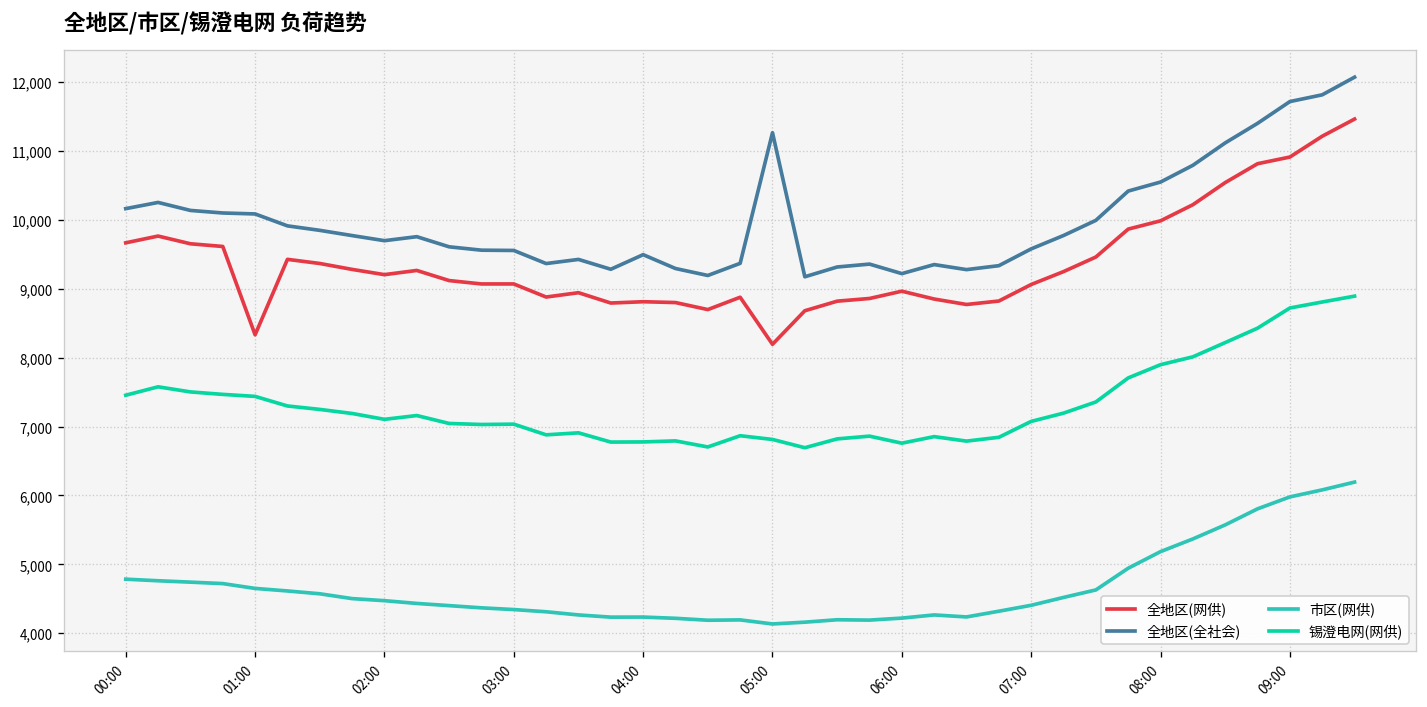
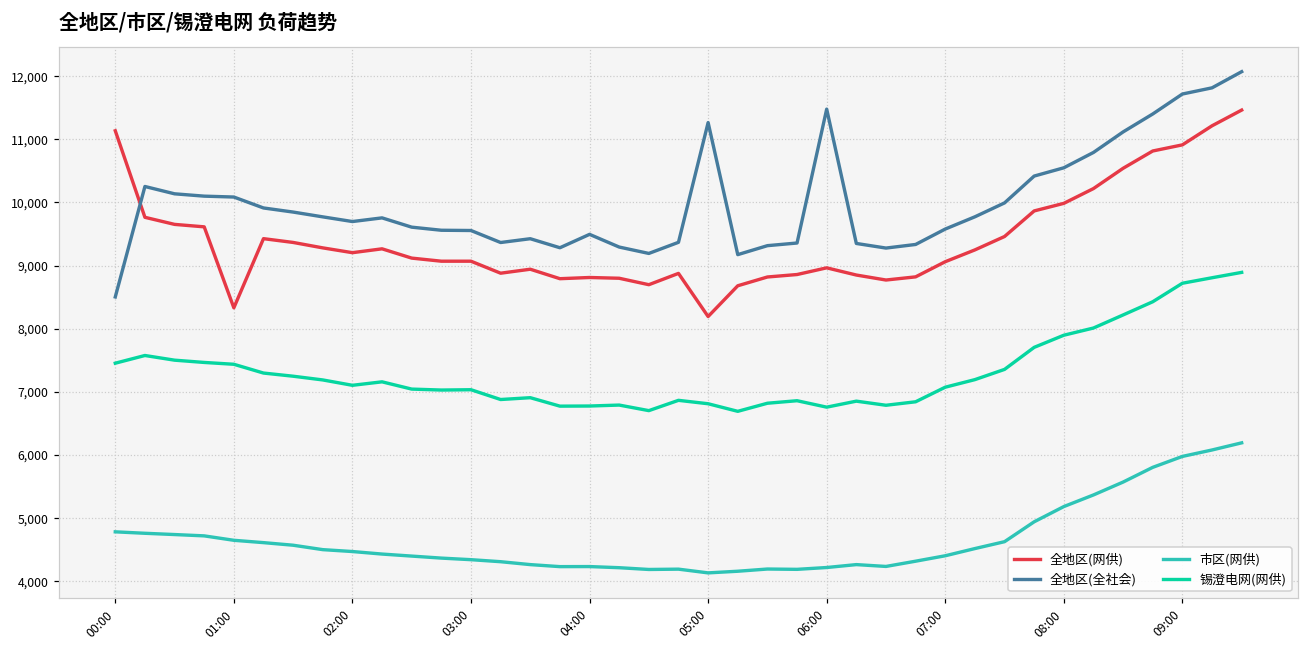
  {
    "全地区(网供)": {
-     "00:00": "9,700",
+     "00:00": "11,100",
      "01:00": "8,300",
      "02:00": "9,200",
      "03:00": "9,100",
      "04:00": "8,800",
      "05:00": "8,200",
      "06:00": "9,000",
      "07:00": "9,100",
      "08:00": "10,000",
      "09:00": "10,900"
    },
    "全地区(全社会)": {
-     "00:00": "10,200",
+     "00:00": "8,500",
      "01:00": "10,100",
      "02:00": "9,700",
      "03:00": "9,600",
      "04:00": "9,500",
      "05:00": "11,300",
-     "06:00": "9,200",
+     "06:00": "11,500",
      "07:00": "9,600",
      "08:00": "10,500",
      "09:00": "11,700"
    }
  }
